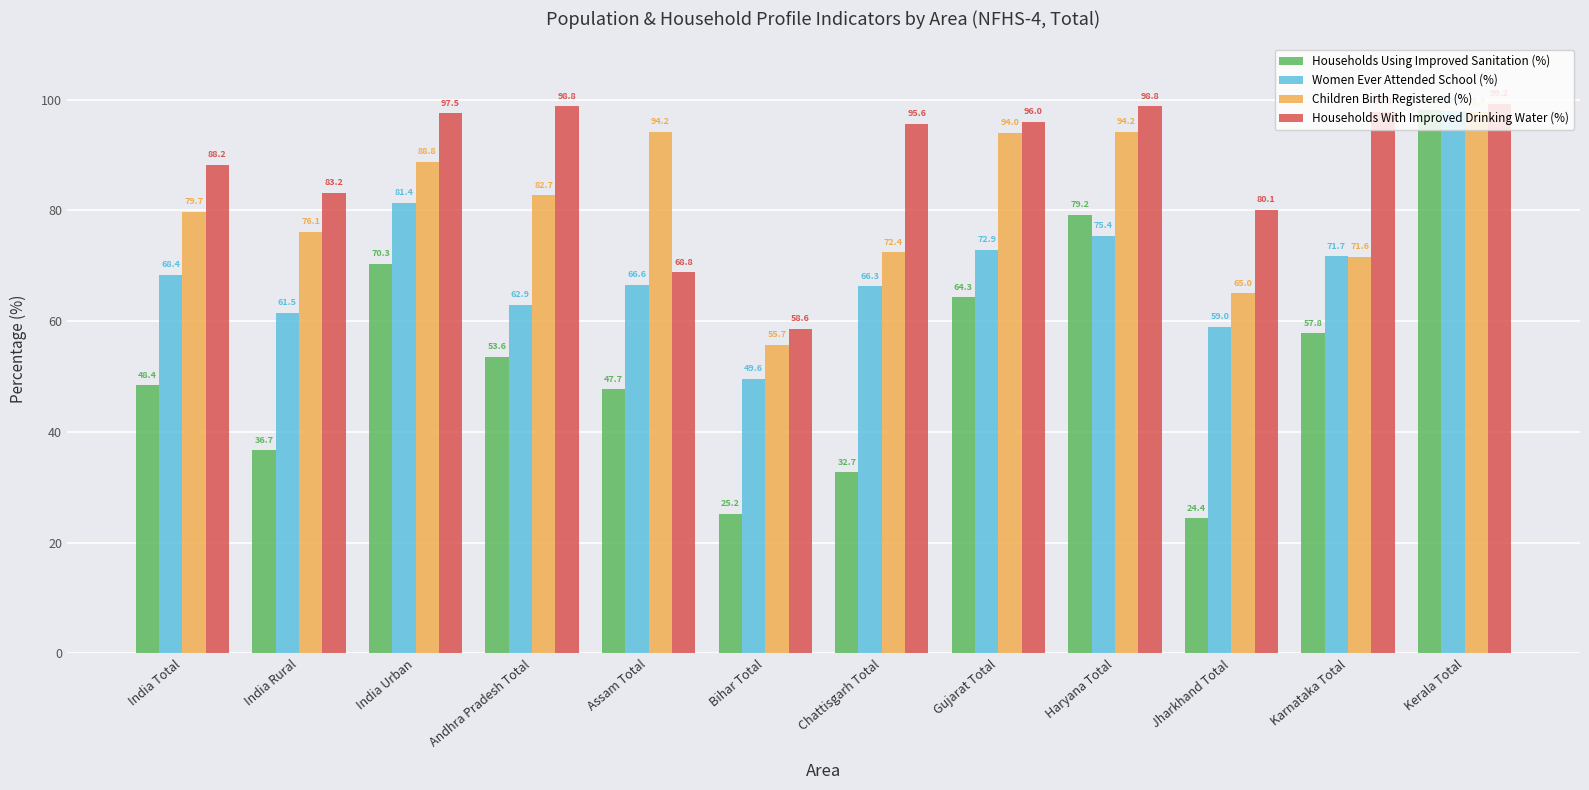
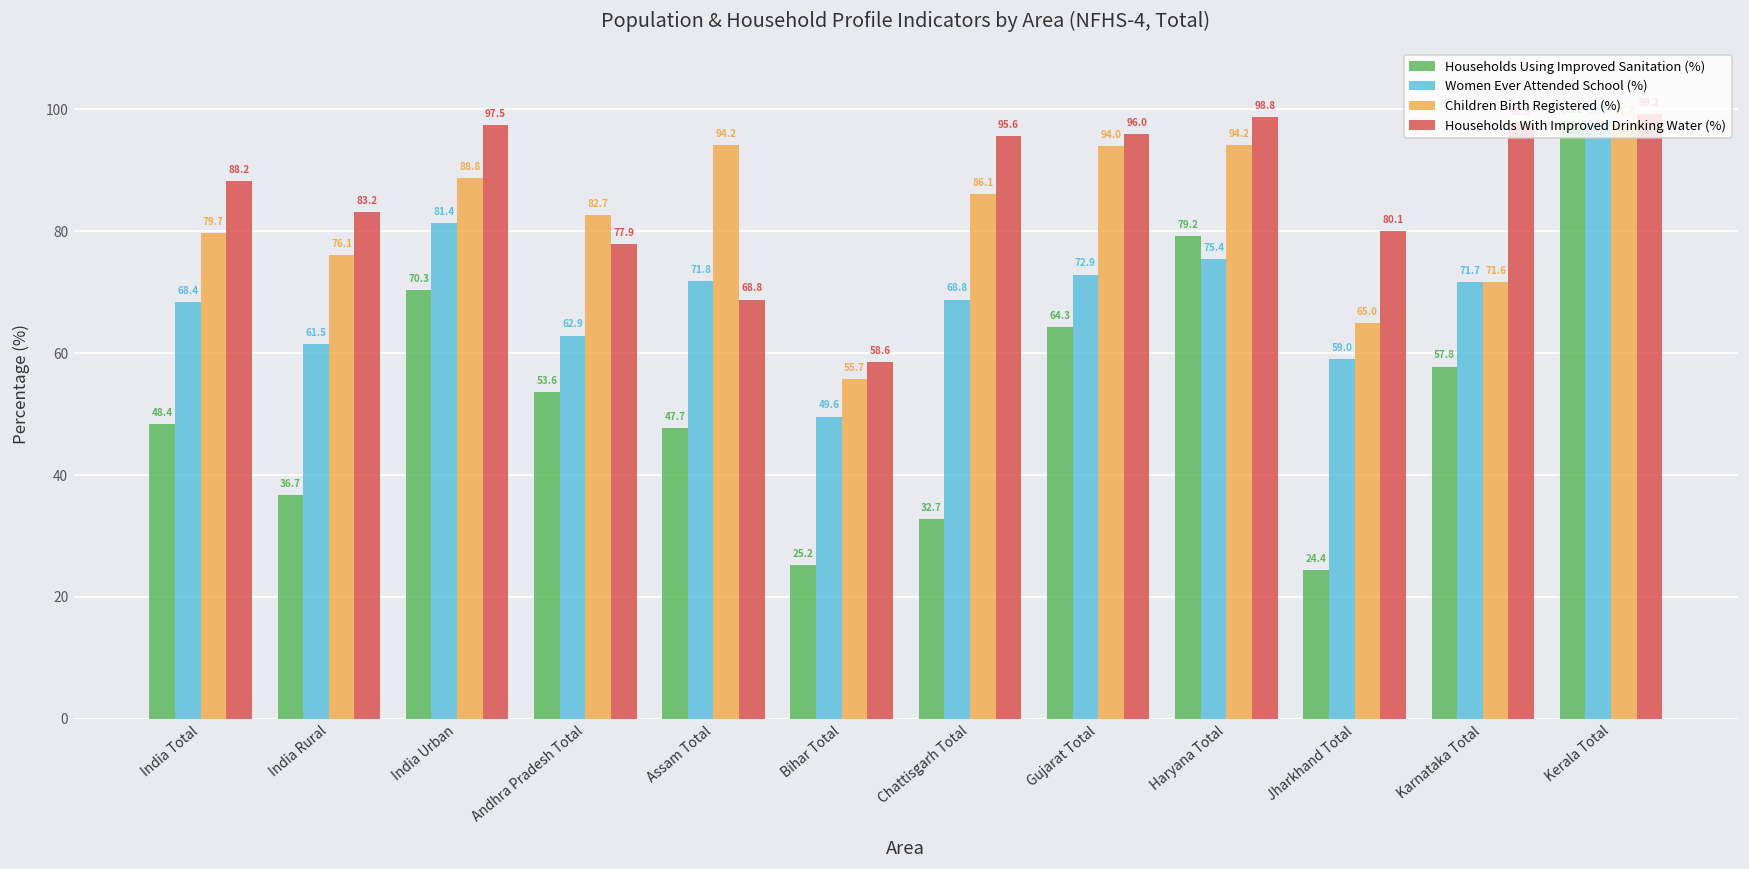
  {
    "Households Using Improved Sanitation (%)": {
      "India Total": 48.4,
      "India Rural": 36.7,
      "India Urban": 70.3,
      "Andhra Pradesh Total": 53.6,
      "Assam Total": 47.7,
      "Bihar Total": 25.2,
      "Chattisgarh Total": 32.7,
      "Gujarat Total": 64.3,
      "Haryana Total": 79.2,
      "Jharkhand Total": 24.4,
      "Karnataka Total": 57.8
    },
    "Women Ever Attended School (%)": {
      "India Total": 68.4,
      "India Rural": 61.5,
      "India Urban": 81.4,
      "Andhra Pradesh Total": 62.9,
-     "Assam Total": 66.6,
+     "Assam Total": 71.8,
      "Bihar Total": 49.6,
-     "Chattisgarh Total": 66.3,
+     "Chattisgarh Total": 68.8,
      "Gujarat Total": 72.9,
      "Haryana Total": 75.4,
      "Jharkhand Total": 59.0,
      "Karnataka Total": 71.7
    },
    "Children Birth Registered (%)": {
      "India Total": 79.7,
      "India Rural": 76.1,
      "India Urban": 88.8,
      "Andhra Pradesh Total": 82.7,
      "Assam Total": 94.2,
      "Bihar Total": 55.7,
-     "Chattisgarh Total": 72.4,
+     "Chattisgarh Total": 86.1,
      "Gujarat Total": 94.0,
      "Haryana Total": 94.2,
      "Jharkhand Total": 65.0,
      "Karnataka Total": 71.6
    },
    "Households With Improved Drinking Water (%)": {
      "India Total": 88.2,
      "India Rural": 83.2,
      "India Urban": 97.5,
-     "Andhra Pradesh Total": 98.8,
+     "Andhra Pradesh Total": 77.9,
      "Assam Total": 68.8,
      "Bihar Total": 58.6,
      "Chattisgarh Total": 95.6,
      "Gujarat Total": 96.0,
      "Haryana Total": 98.8,
      "Jharkhand Total": 80.1
    }
  }
